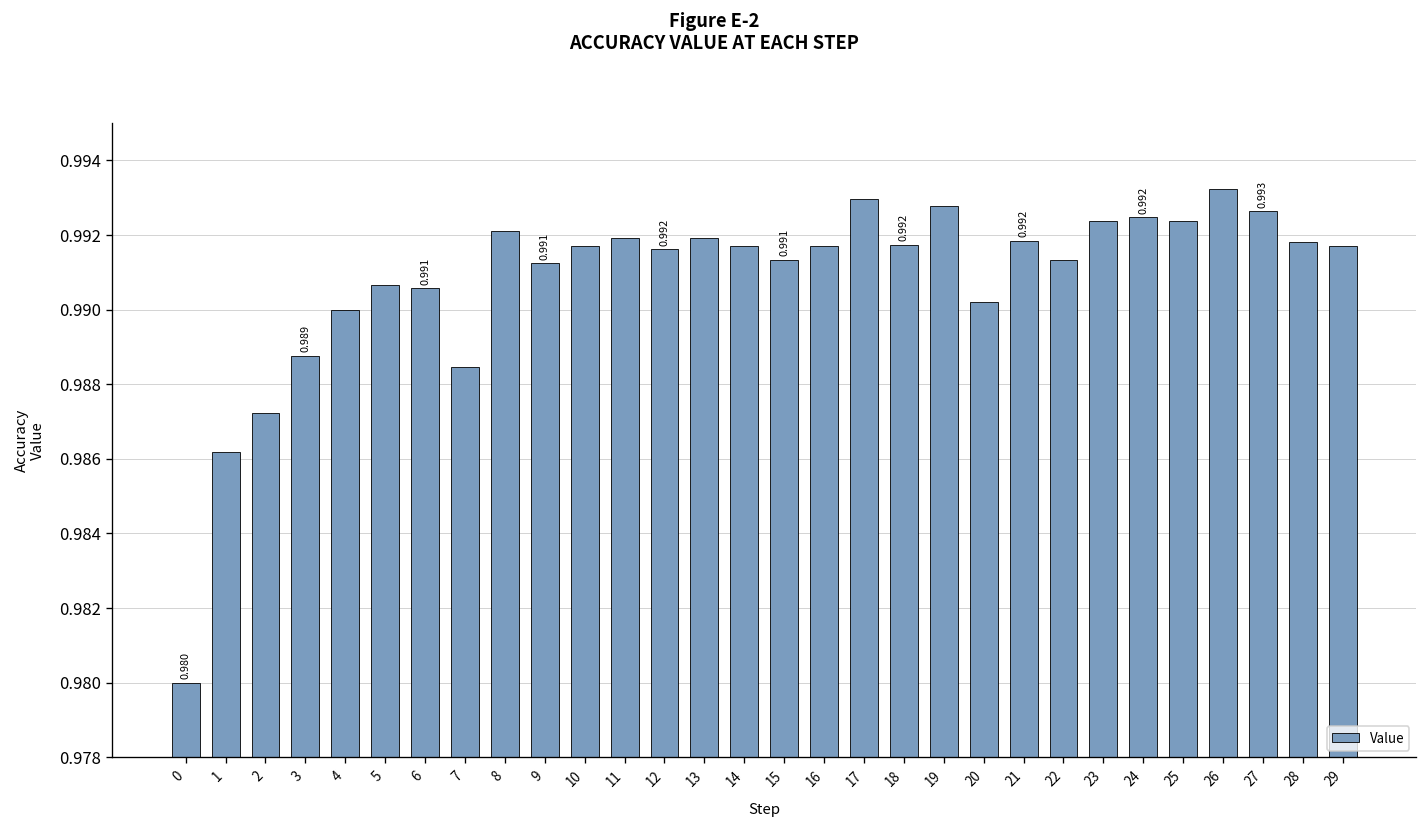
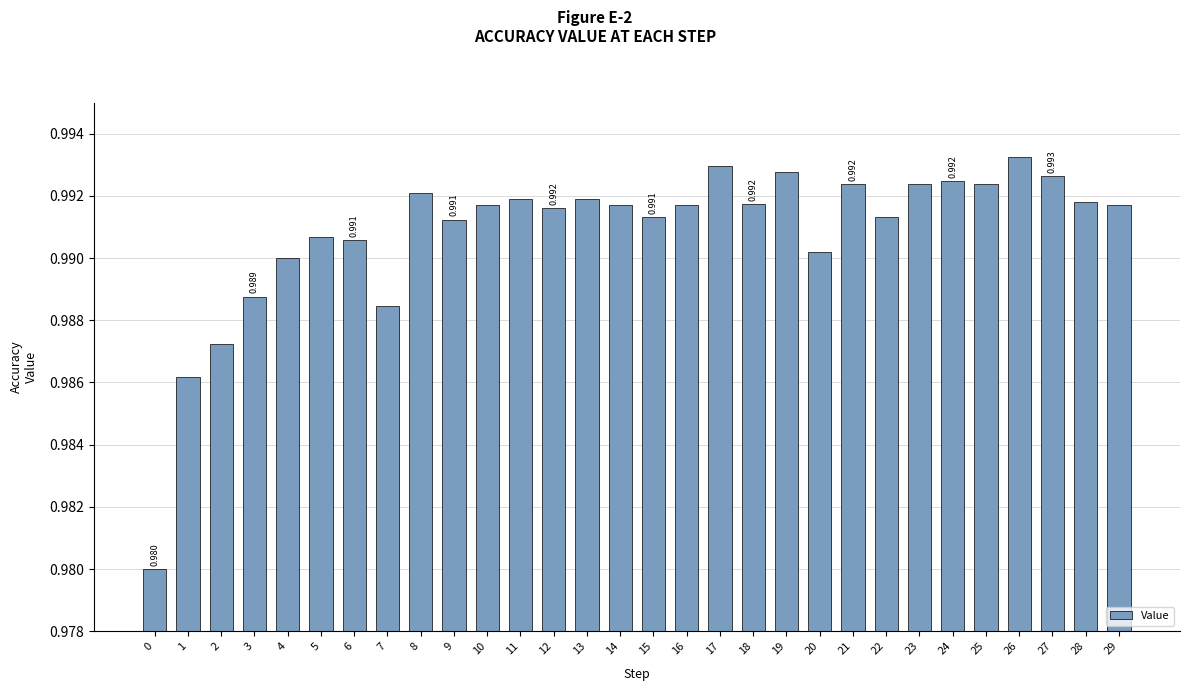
  {
    "1": 0.9862,
    "2": 0.9872,
    "4": 0.9900,
    "7": 0.9885,
    "8": 0.9921,
    "10": 0.9917,
    "14": 0.9917,
    "16": 0.9917,
    "17": 0.9930,
    "19": 0.9928,
    "20": 0.9902,
-   "21": 0.9918,
+   "21": 0.9924,
    "22": 0.9913,
    "28": 0.9918,
    "29": 0.9917
  }
